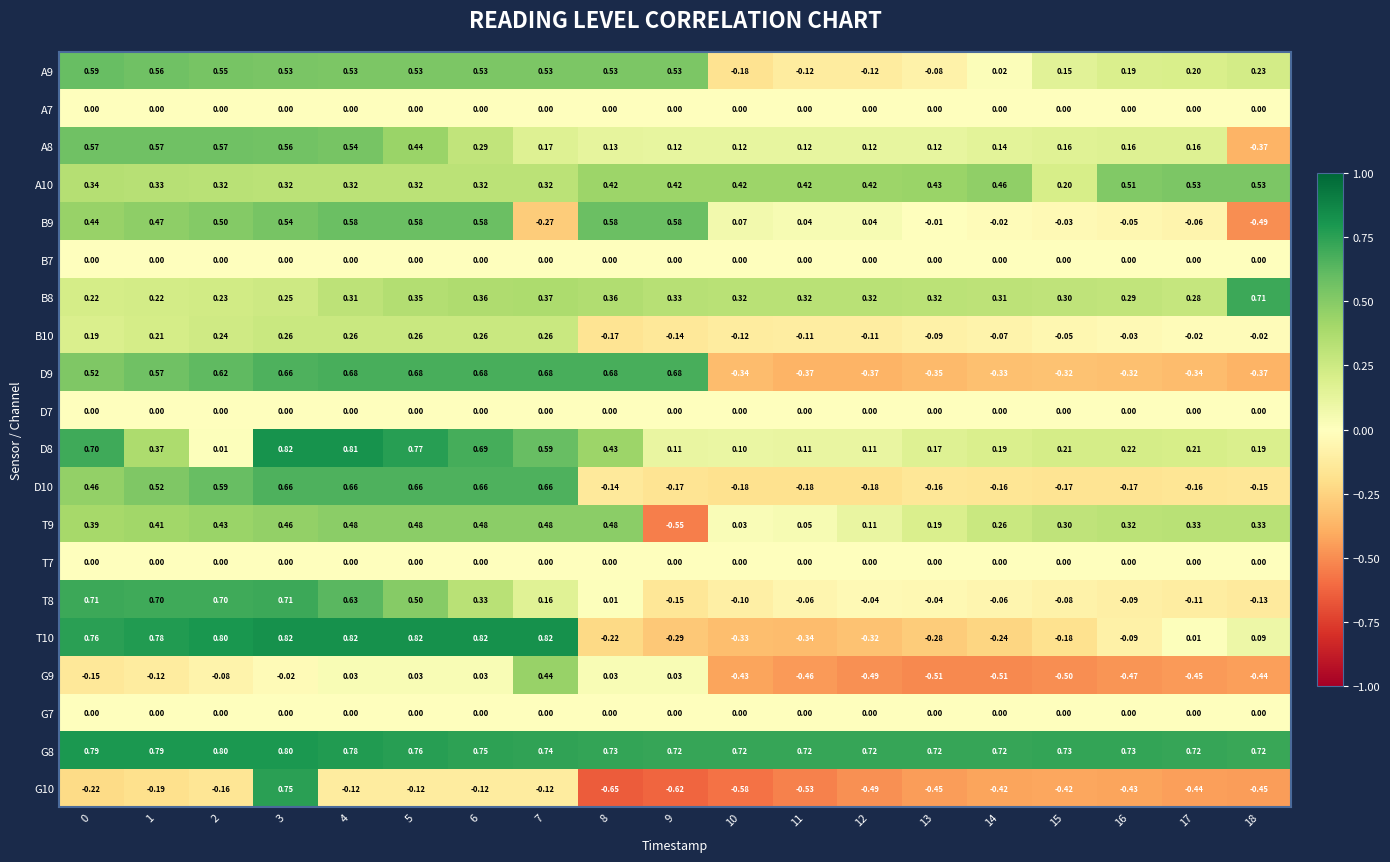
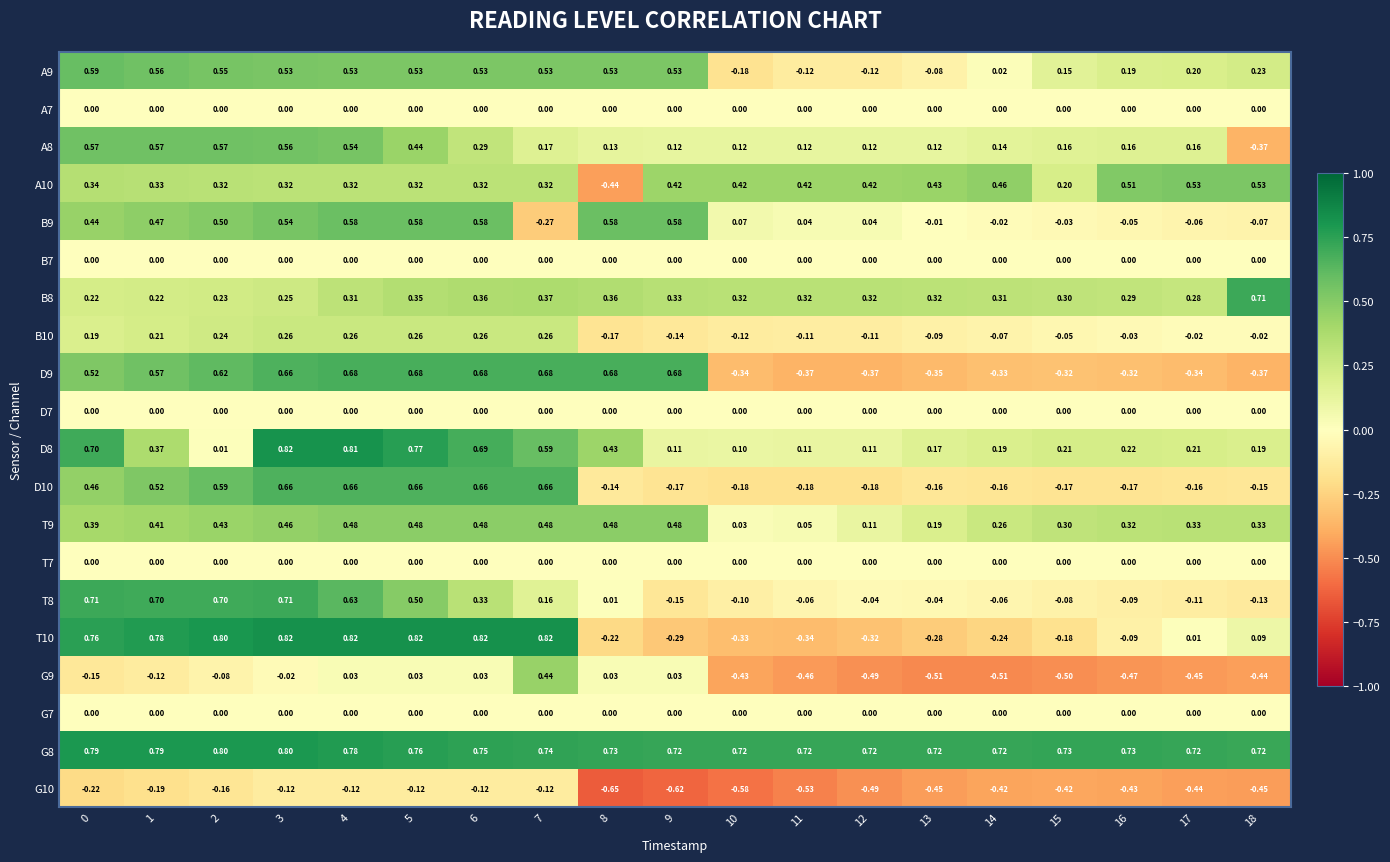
  {
    "A10": {
      "0": 0.34,
      "1": 0.33,
      "2": 0.32,
      "3": 0.32,
      "4": 0.32,
      "5": 0.32,
      "6": 0.32,
      "7": 0.32,
-     "8": 0.42,
+     "8": -0.44,
      "9": 0.42,
      "10": 0.42,
      "11": 0.42,
      "12": 0.42,
      "13": 0.43,
      "14": 0.46,
      "15": 0.20,
      "16": 0.51,
      "17": 0.53,
      "18": 0.53
    },
    "B9": {
      "0": 0.44,
      "1": 0.47,
      "2": 0.50,
      "3": 0.54,
      "4": 0.58,
      "5": 0.58,
      "6": 0.58,
      "7": -0.27,
      "8": 0.58,
      "9": 0.58,
      "10": 0.07,
      "11": 0.04,
      "12": 0.04,
      "13": -0.01,
      "14": -0.02,
      "15": -0.03,
      "16": -0.05,
      "17": -0.06,
-     "18": -0.49
+     "18": -0.07
    },
    "T9": {
      "0": 0.39,
      "1": 0.41,
      "2": 0.43,
      "3": 0.46,
      "4": 0.48,
      "5": 0.48,
      "6": 0.48,
      "7": 0.48,
      "8": 0.48,
-     "9": -0.55,
+     "9": 0.48,
      "10": 0.03,
      "11": 0.05,
      "12": 0.11,
      "13": 0.19,
      "14": 0.26,
      "15": 0.30,
      "16": 0.32,
      "17": 0.33,
      "18": 0.33
    },
    "G10": {
      "0": -0.22,
      "1": -0.19,
      "2": -0.16,
-     "3": 0.75,
+     "3": -0.12,
      "4": -0.12,
      "5": -0.12,
      "6": -0.12,
      "7": -0.12,
      "8": -0.65,
      "9": -0.62,
      "10": -0.58,
      "11": -0.53,
      "12": -0.49,
      "13": -0.45,
      "14": -0.42,
      "15": -0.42,
      "16": -0.43,
      "17": -0.44,
      "18": -0.45
    }
  }
